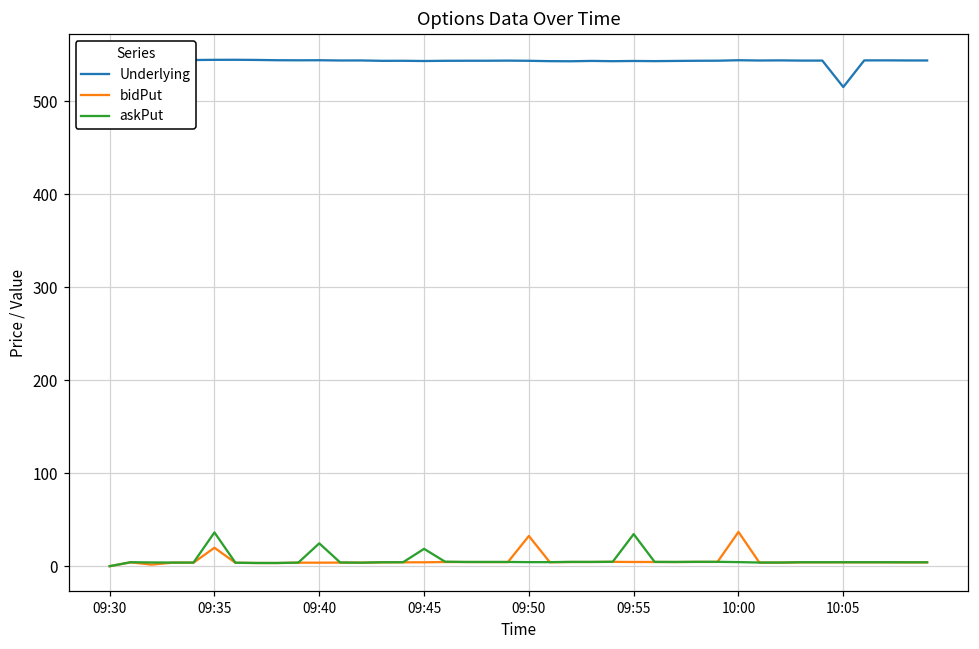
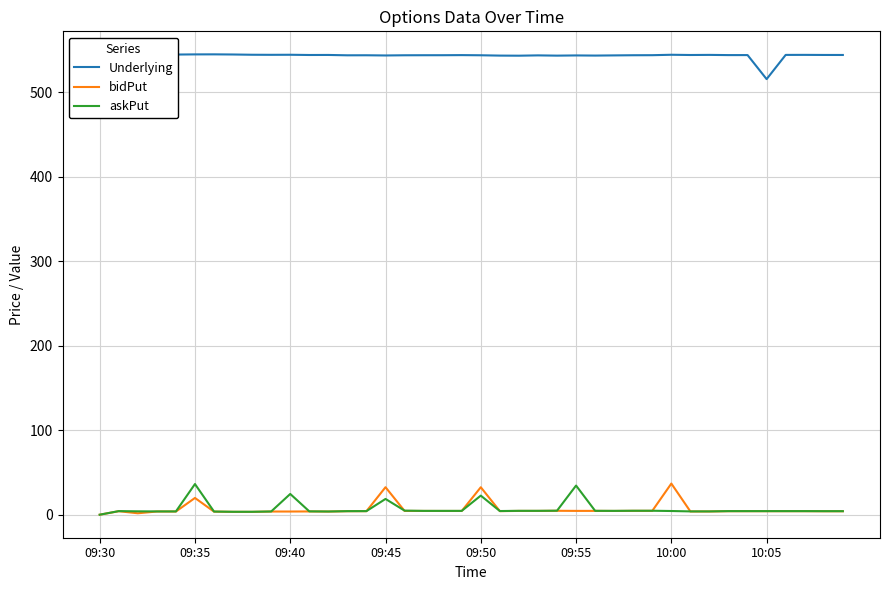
  {
    "Underlying": {
      "09:35": 540,
      "09:40": 540,
      "09:45": 540,
      "09:50": 540,
      "09:55": 540,
      "10:00": 540,
      "10:05": 520
    },
    "bidPut": {
      "09:35": 20,
      "09:40": 0,
-     "09:45": 0,
+     "09:45": 30,
      "09:50": 30,
      "09:55": 0,
      "10:00": 40
    },
    "askPut": {
      "09:35": 40,
      "09:40": 20,
      "09:45": 20,
-     "09:50": 0,
+     "09:50": 20,
      "09:55": 30,
      "10:00": 0
    }
  }
